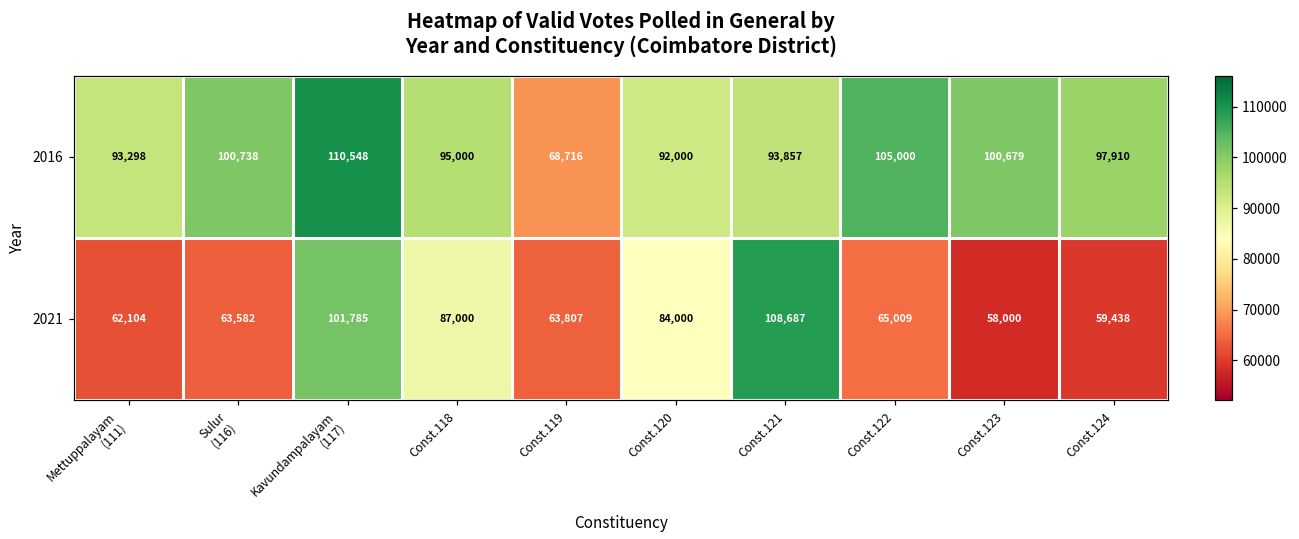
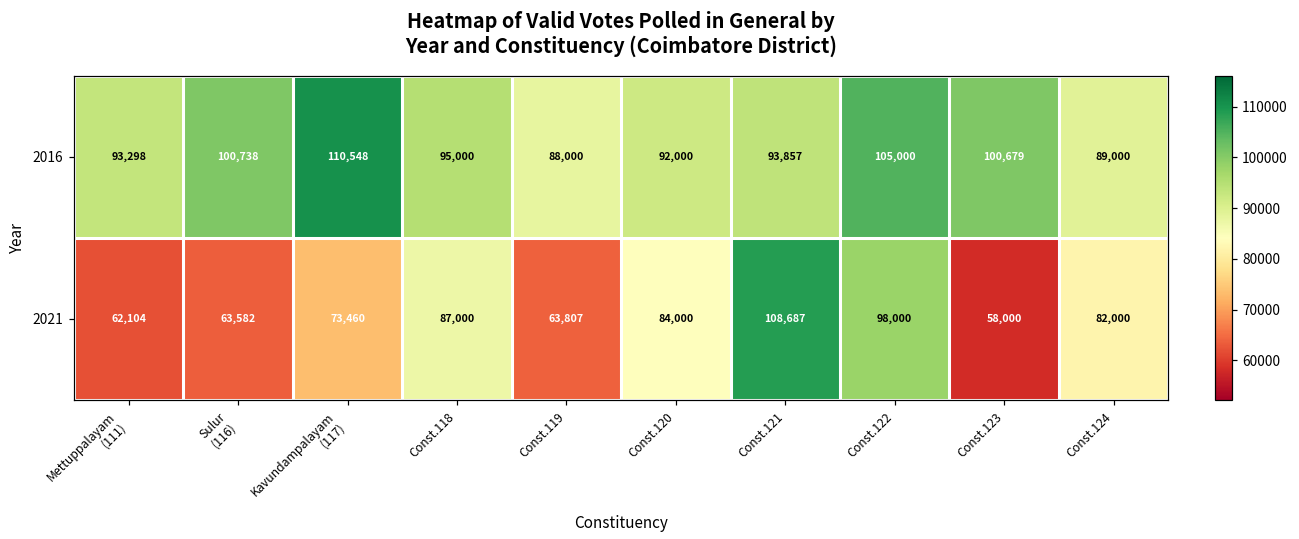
  {
    "2016": {
      "Mettuppalayam (111)": "93,298",
      "Sulur (116)": "100,738",
      "Kavundampalayam (117)": "110,548",
      "Const.118": "95,000",
-     "Const.119": "68,716",
+     "Const.119": "88,000",
      "Const.120": "92,000",
      "Const.121": "93,857",
      "Const.122": "105,000",
      "Const.123": "100,679",
-     "Const.124": "97,910"
+     "Const.124": "89,000"
    },
    "2021": {
      "Mettuppalayam (111)": "62,104",
      "Sulur (116)": "63,582",
-     "Kavundampalayam (117)": "101,785",
+     "Kavundampalayam (117)": "73,460",
      "Const.118": "87,000",
      "Const.119": "63,807",
      "Const.120": "84,000",
      "Const.121": "108,687",
-     "Const.122": "65,009",
+     "Const.122": "98,000",
      "Const.123": "58,000",
-     "Const.124": "59,438"
+     "Const.124": "82,000"
    }
  }
